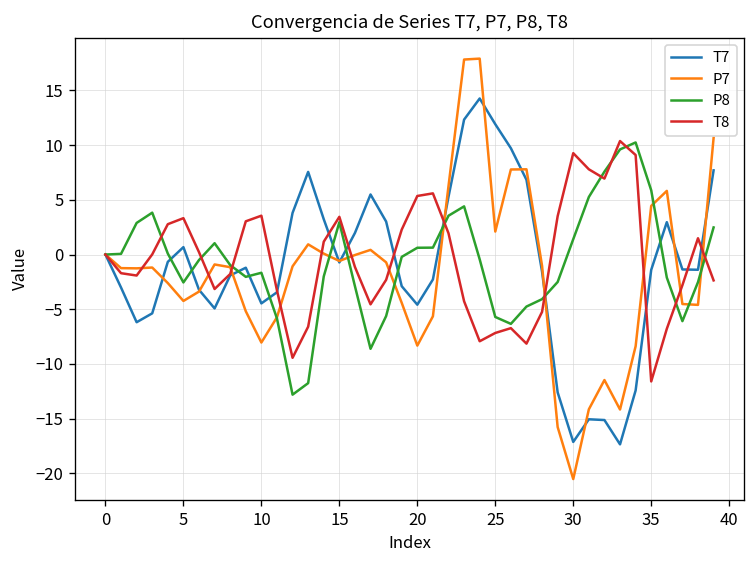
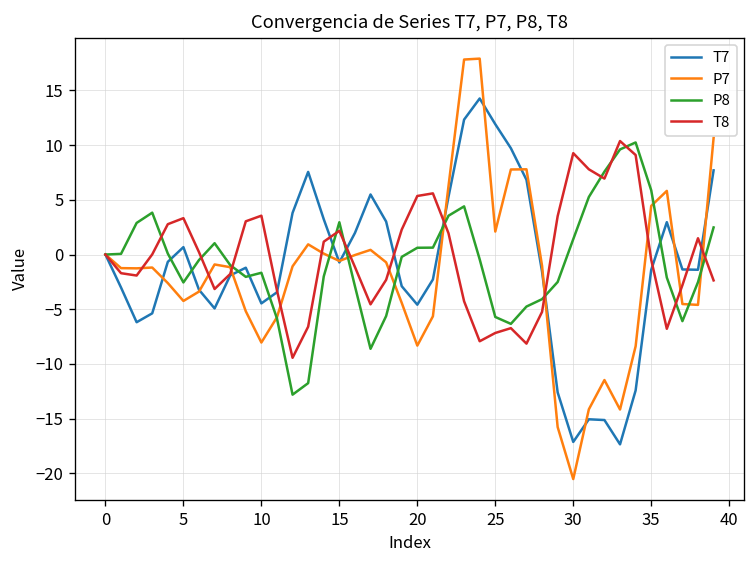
  {
    "T7": {
      "5": 1,
      "10": -4,
      "20": -5,
      "25": 12,
      "30": -17,
      "35": -1
    },
    "P7": {
      "5": -4,
      "10": -8,
      "20": -8,
      "25": 2,
      "30": -21,
      "35": 4
    },
    "P8": {
      "5": -3,
      "10": -2,
      "15": 3,
      "20": 1,
      "25": -6,
      "30": 1,
      "35": 6
    },
    "T8": {
      "5": 3,
      "10": 4,
-     "15": 3,
+     "15": 2,
      "20": 5,
      "25": -7,
      "30": 9,
-     "35": -12
+     "35": 0
    }
  }
